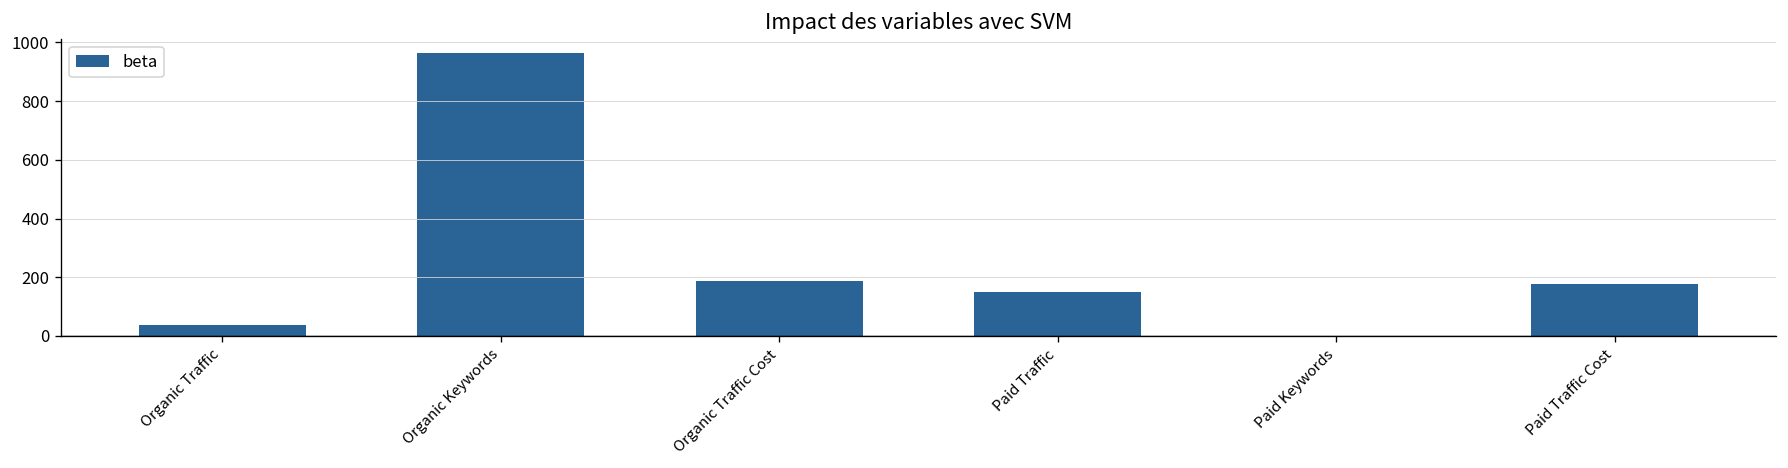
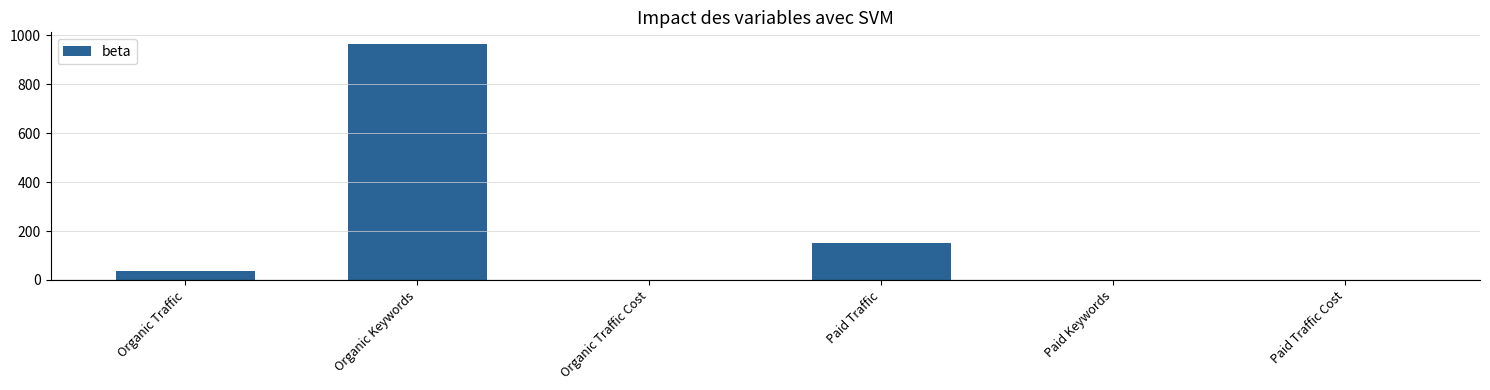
  {
    "Organic Traffic": 40,
    "Organic Keywords": 960,
-   "Organic Traffic Cost": 190,
+   "Organic Traffic Cost": 0,
    "Paid Traffic": 150,
    "Paid Keywords": 0,
-   "Paid Traffic Cost": 180
+   "Paid Traffic Cost": 0
  }
